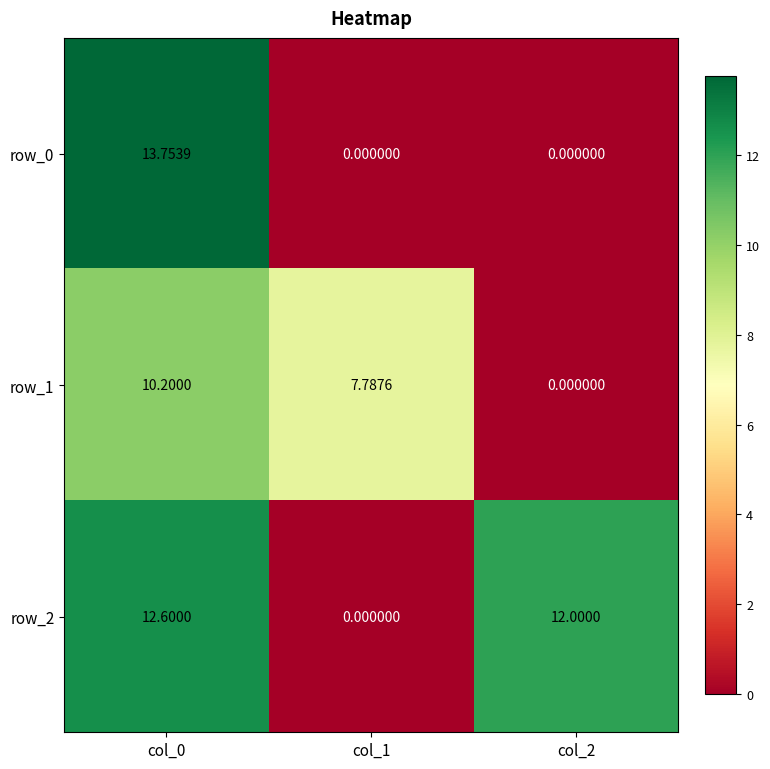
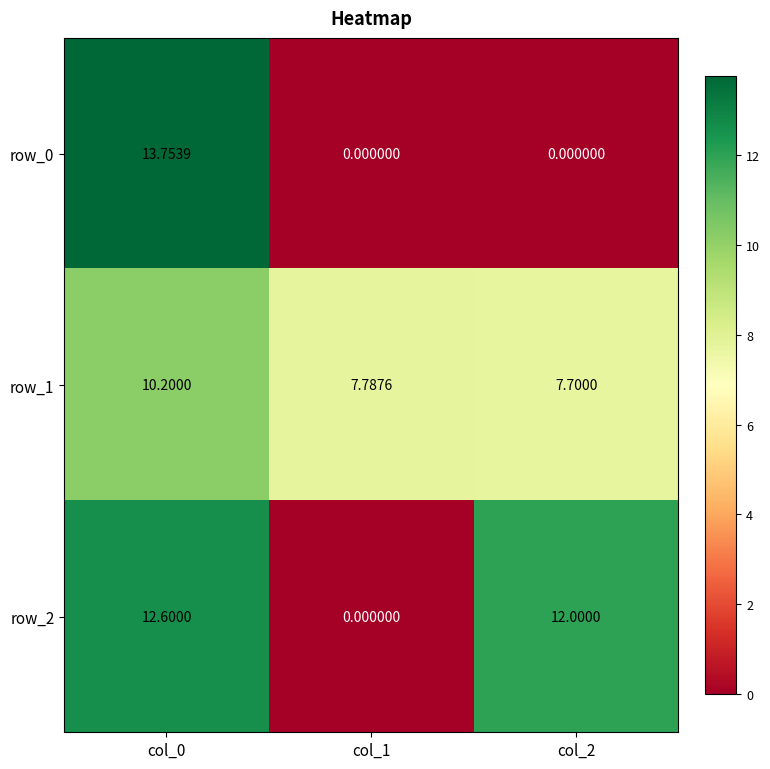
  {
    "row_0": {
      "col_0": 13.7539,
      "col_1": 0.000000,
      "col_2": 0.000000
    },
    "row_1": {
      "col_0": 10.2000,
      "col_1": 7.7876,
-     "col_2": 0.000000
+     "col_2": 7.7000
    },
    "row_2": {
      "col_0": 12.6000,
      "col_1": 0.000000,
      "col_2": 12.0000
    }
  }
